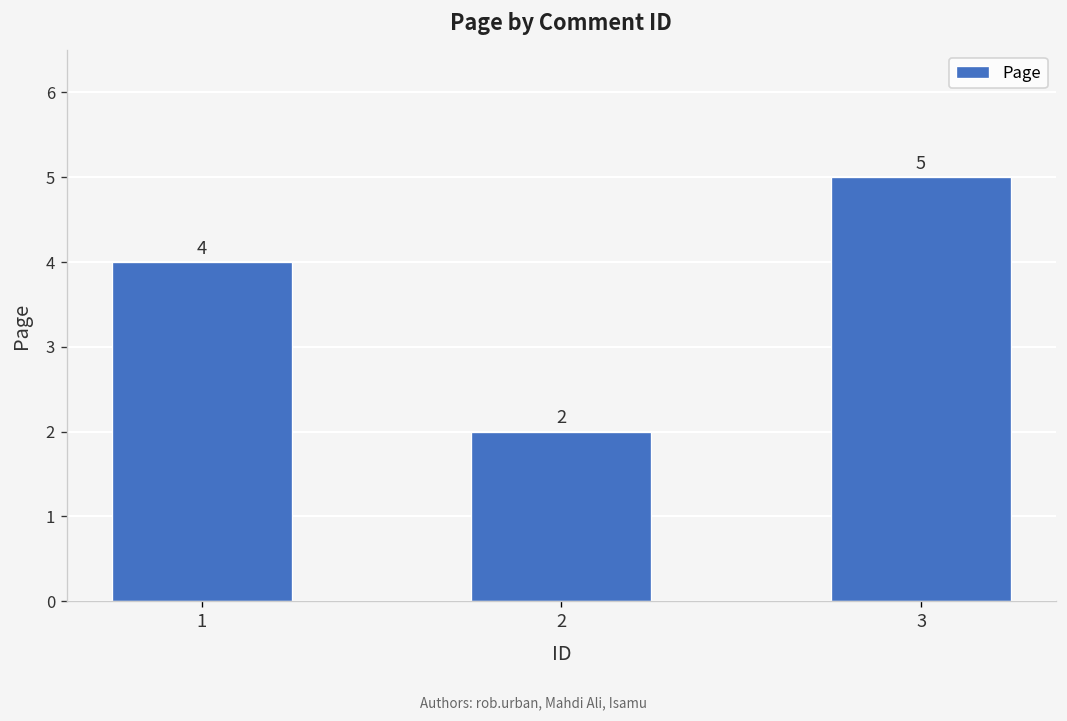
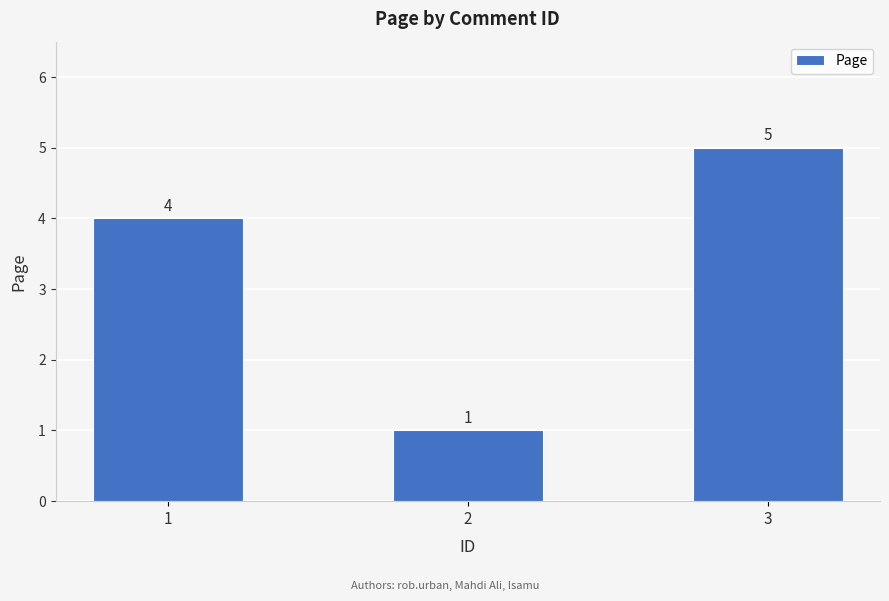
  {
    "1": 4,
-   "2": 2,
+   "2": 1,
    "3": 5
  }
